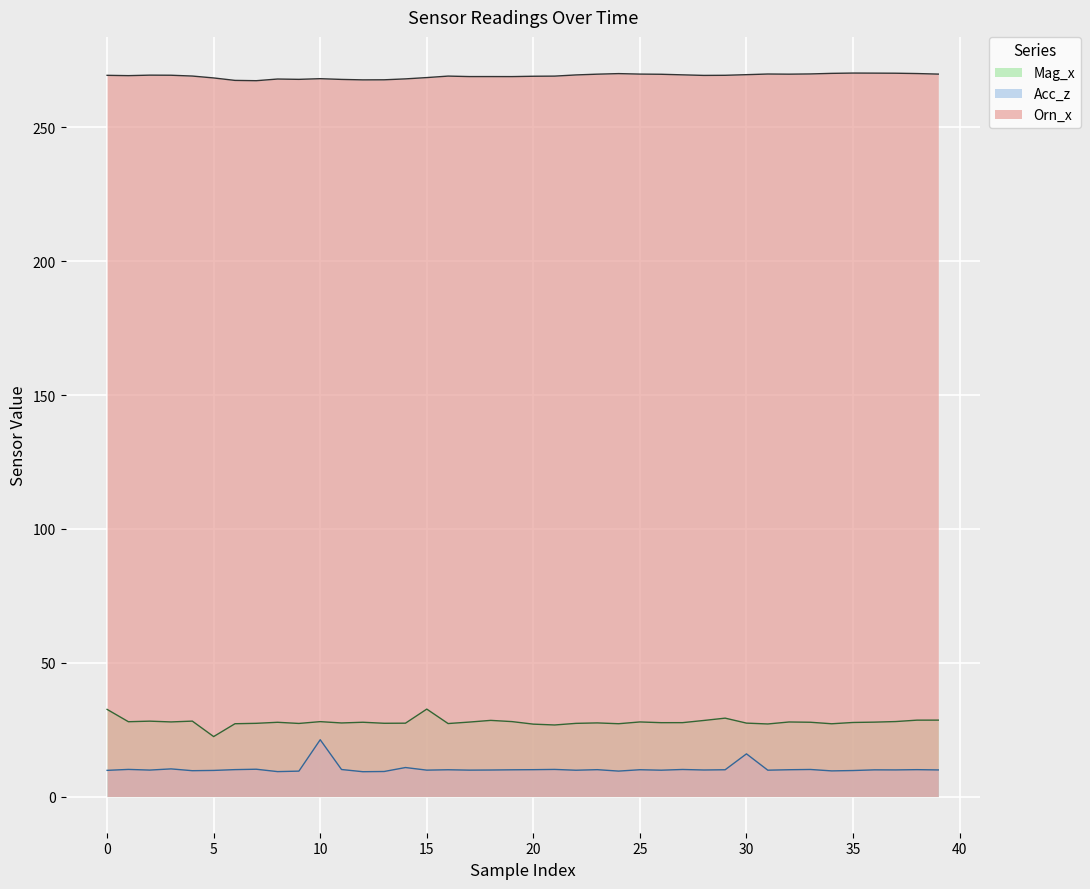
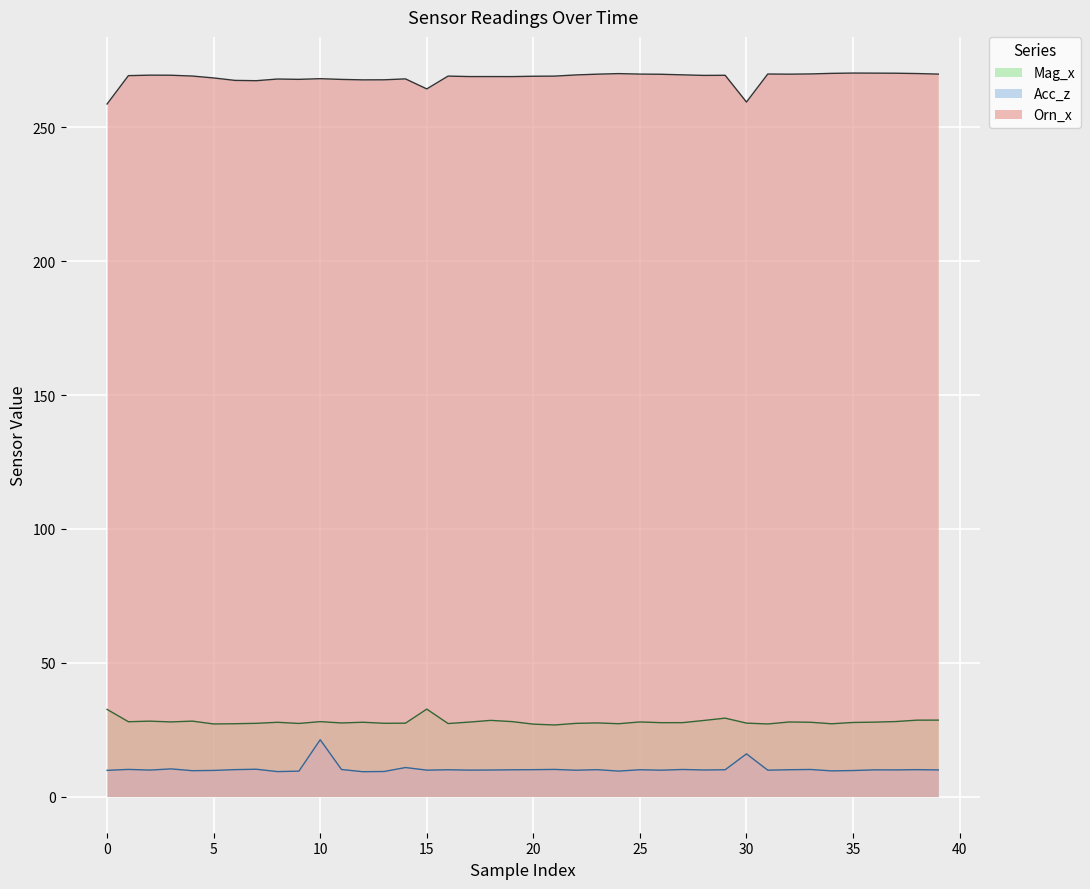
  {
    "Mag_x": {
      "0": 33,
-     "5": 22,
+     "5": 27,
      "10": 28,
      "15": 33,
      "20": 27,
      "25": 28,
      "30": 27,
      "35": 28
    },
    "Acc_z": {
      "0": 10,
      "5": 10,
      "10": 21,
      "15": 10,
      "20": 10,
      "25": 10,
      "30": 16,
      "35": 10
    },
    "Orn_x": {
-     "0": 269,
+     "0": 259,
      "5": 268,
      "10": 268,
-     "15": 269,
+     "15": 264,
      "20": 269,
      "25": 270,
-     "30": 270,
+     "30": 259,
      "35": 270
    }
  }
